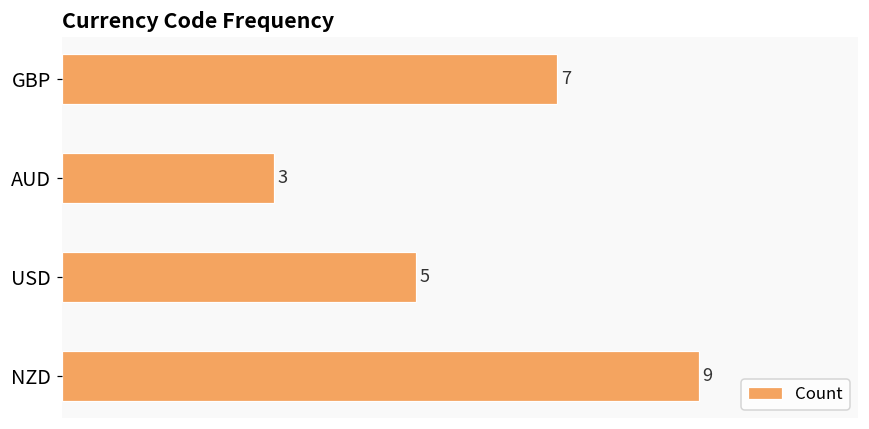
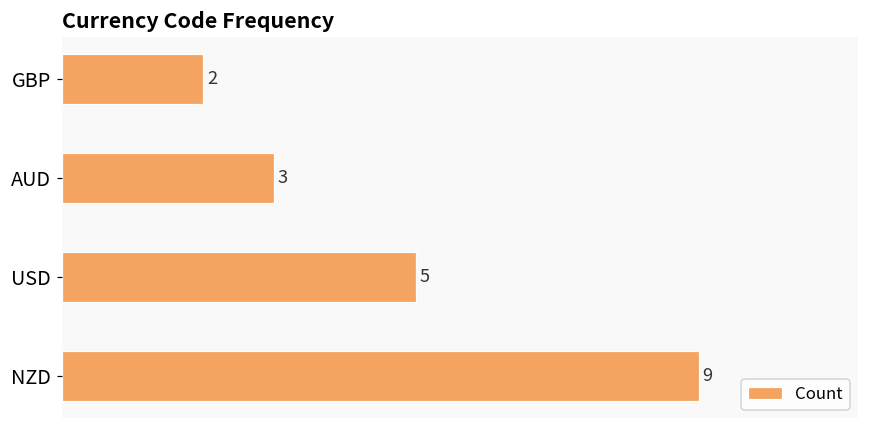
  {
-   "GBP": 7,
+   "GBP": 2,
    "AUD": 3,
    "USD": 5,
    "NZD": 9
  }
